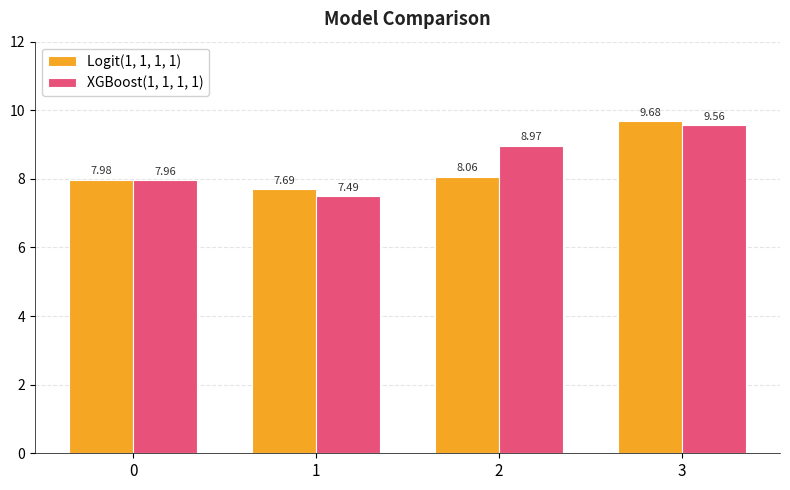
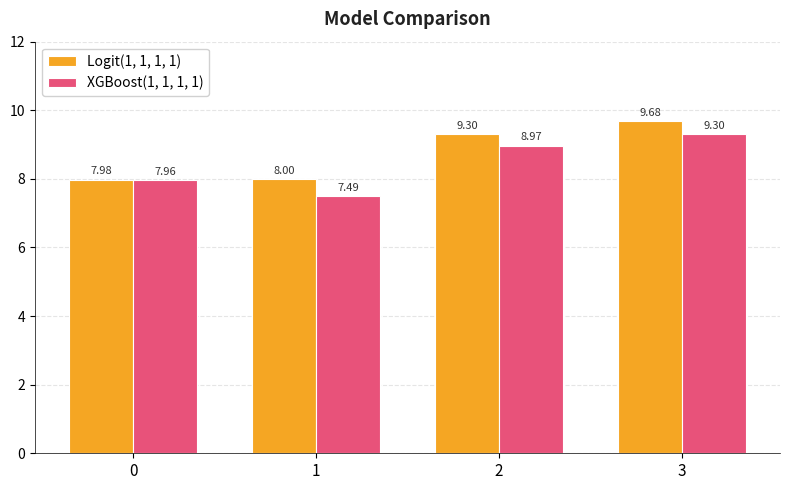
  {
    "Logit(1, 1, 1, 1)": {
      "0": 7.98,
-     "1": 7.69,
-     "2": 8.06,
+     "1": 8.00,
+     "2": 9.30,
      "3": 9.68
    },
    "XGBoost(1, 1, 1, 1)": {
      "0": 7.96,
      "1": 7.49,
      "2": 8.97,
-     "3": 9.56
+     "3": 9.30
    }
  }
